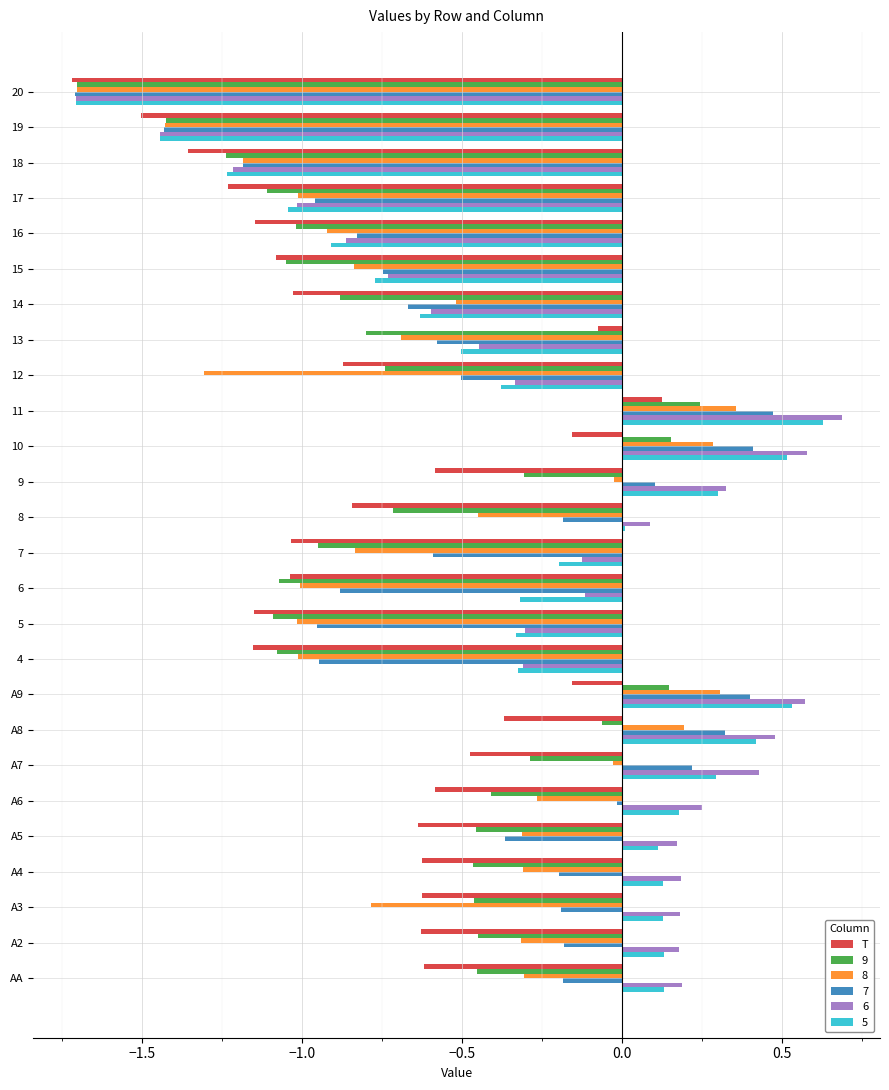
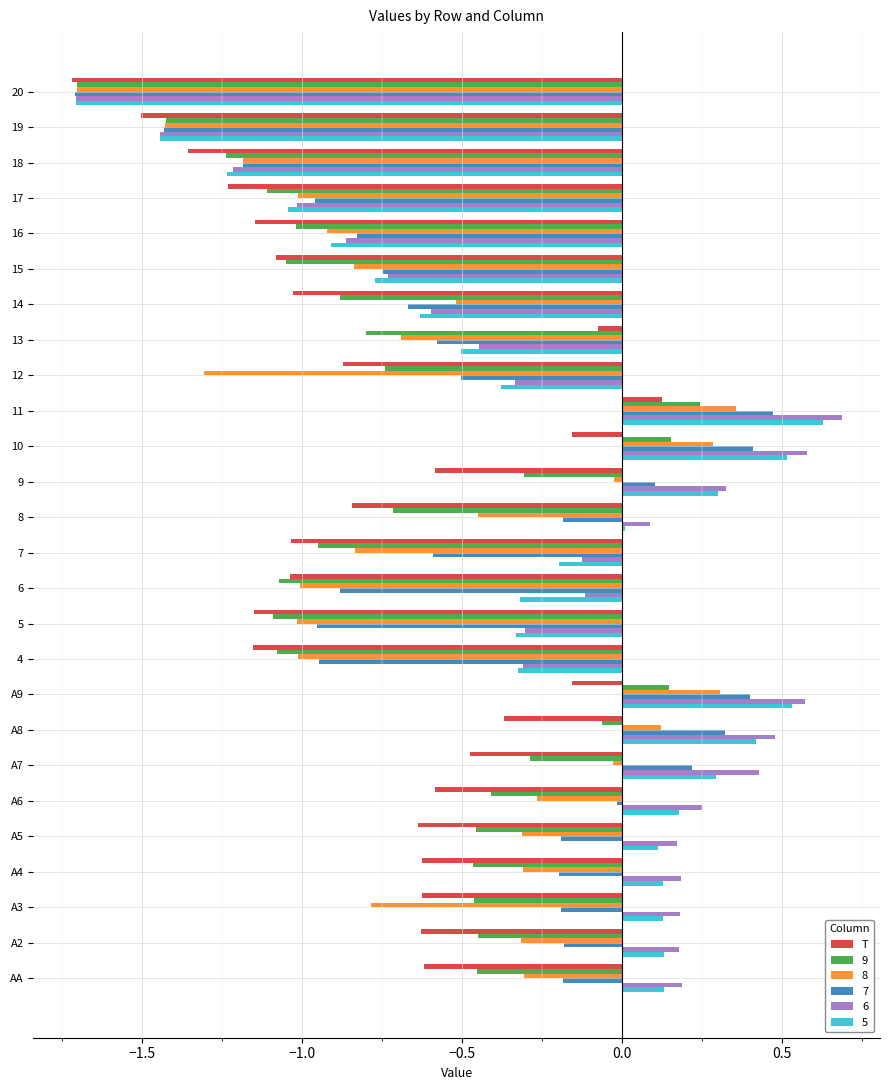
  {
    "T": {
      "20": -1.72,
      "19": -1.50,
      "18": -1.35,
      "17": -1.23,
      "16": -1.15,
      "15": -1.08,
      "14": -1.03,
      "13": -0.07,
      "12": -0.87,
      "11": 0.12,
      "10": -0.15,
      "9": -0.58,
      "8": -0.84,
      "7": -1.03,
      "6": -1.04,
      "5": -1.15,
      "4": -1.15,
      "A9": -0.16,
      "A8": -0.37,
      "A7": -0.47,
      "A6": -0.58,
      "A5": -0.64,
      "A4": -0.62,
      "A3": -0.63,
      "A2": -0.63,
      "AA": -0.62
    },
    "9": {
      "20": -1.70,
      "19": -1.42,
      "18": -1.24,
      "17": -1.11,
      "16": -1.02,
      "15": -1.05,
      "14": -0.88,
      "13": -0.80,
      "12": -0.74,
      "11": 0.24,
      "10": 0.15,
      "9": -0.31,
      "8": -0.71,
      "7": -0.95,
      "6": -1.07,
      "5": -1.09,
      "4": -1.08,
      "A9": 0.15,
      "A8": -0.06,
      "A7": -0.29,
      "A6": -0.41,
      "A5": -0.45,
      "A4": -0.46,
      "A3": -0.46,
      "A2": -0.45,
      "AA": -0.45
    },
    "8": {
      "20": -1.70,
      "19": -1.43,
      "18": -1.18,
      "17": -1.01,
      "16": -0.92,
      "15": -0.84,
      "14": -0.52,
      "13": -0.69,
      "12": -1.31,
      "11": 0.36,
      "10": 0.29,
      "9": -0.03,
      "8": -0.45,
      "7": -0.83,
      "6": -1.01,
      "5": -1.01,
      "4": -1.01,
      "A9": 0.31,
-     "A8": 0.19,
+     "A8": 0.12,
      "A7": -0.03,
      "A6": -0.26,
      "A5": -0.31,
      "A4": -0.31,
      "A3": -0.78,
      "A2": -0.32,
      "AA": -0.31
    },
    "7": {
      "20": -1.71,
      "19": -1.43,
      "18": -1.18,
      "17": -0.96,
      "16": -0.83,
      "15": -0.74,
      "14": -0.67,
      "13": -0.58,
      "12": -0.50,
      "11": 0.47,
      "10": 0.41,
      "9": 0.10,
      "8": -0.18,
      "7": -0.59,
      "6": -0.88,
      "5": -0.95,
      "4": -0.95,
      "A9": 0.40,
      "A8": 0.32,
      "A7": 0.22,
      "A6": -0.01,
-     "A5": -0.37,
+     "A5": -0.19,
      "A4": -0.20,
      "A3": -0.19,
      "A2": -0.18,
      "AA": -0.18
    },
    "6": {
      "20": -1.71,
      "19": -1.44,
      "18": -1.21,
      "17": -1.01,
      "16": -0.86,
      "15": -0.73,
      "14": -0.60,
      "13": -0.45,
      "12": -0.33,
      "11": 0.69,
      "10": 0.58,
      "9": 0.32,
      "8": 0.09,
      "7": -0.13,
      "6": -0.12,
      "5": -0.30,
      "4": -0.31,
      "A9": 0.57,
      "A8": 0.48,
      "A7": 0.43,
      "A6": 0.25,
      "A5": 0.17,
      "A4": 0.19,
      "A3": 0.18,
      "A2": 0.18,
      "AA": 0.19
    },
    "5": {
      "20": -1.71,
      "19": -1.44,
      "18": -1.23,
      "17": -1.04,
      "16": -0.91,
      "15": -0.77,
      "14": -0.63,
      "13": -0.50,
      "12": -0.38,
      "11": 0.63,
      "10": 0.52,
      "9": 0.30,
      "8": 0.01,
      "7": -0.20,
      "6": -0.32,
      "5": -0.33,
      "4": -0.33,
      "A9": 0.53,
      "A8": 0.42,
      "A7": 0.29,
      "A6": 0.18,
      "A5": 0.11,
      "A4": 0.13,
      "A3": 0.13,
      "A2": 0.13,
      "AA": 0.13
    }
  }
